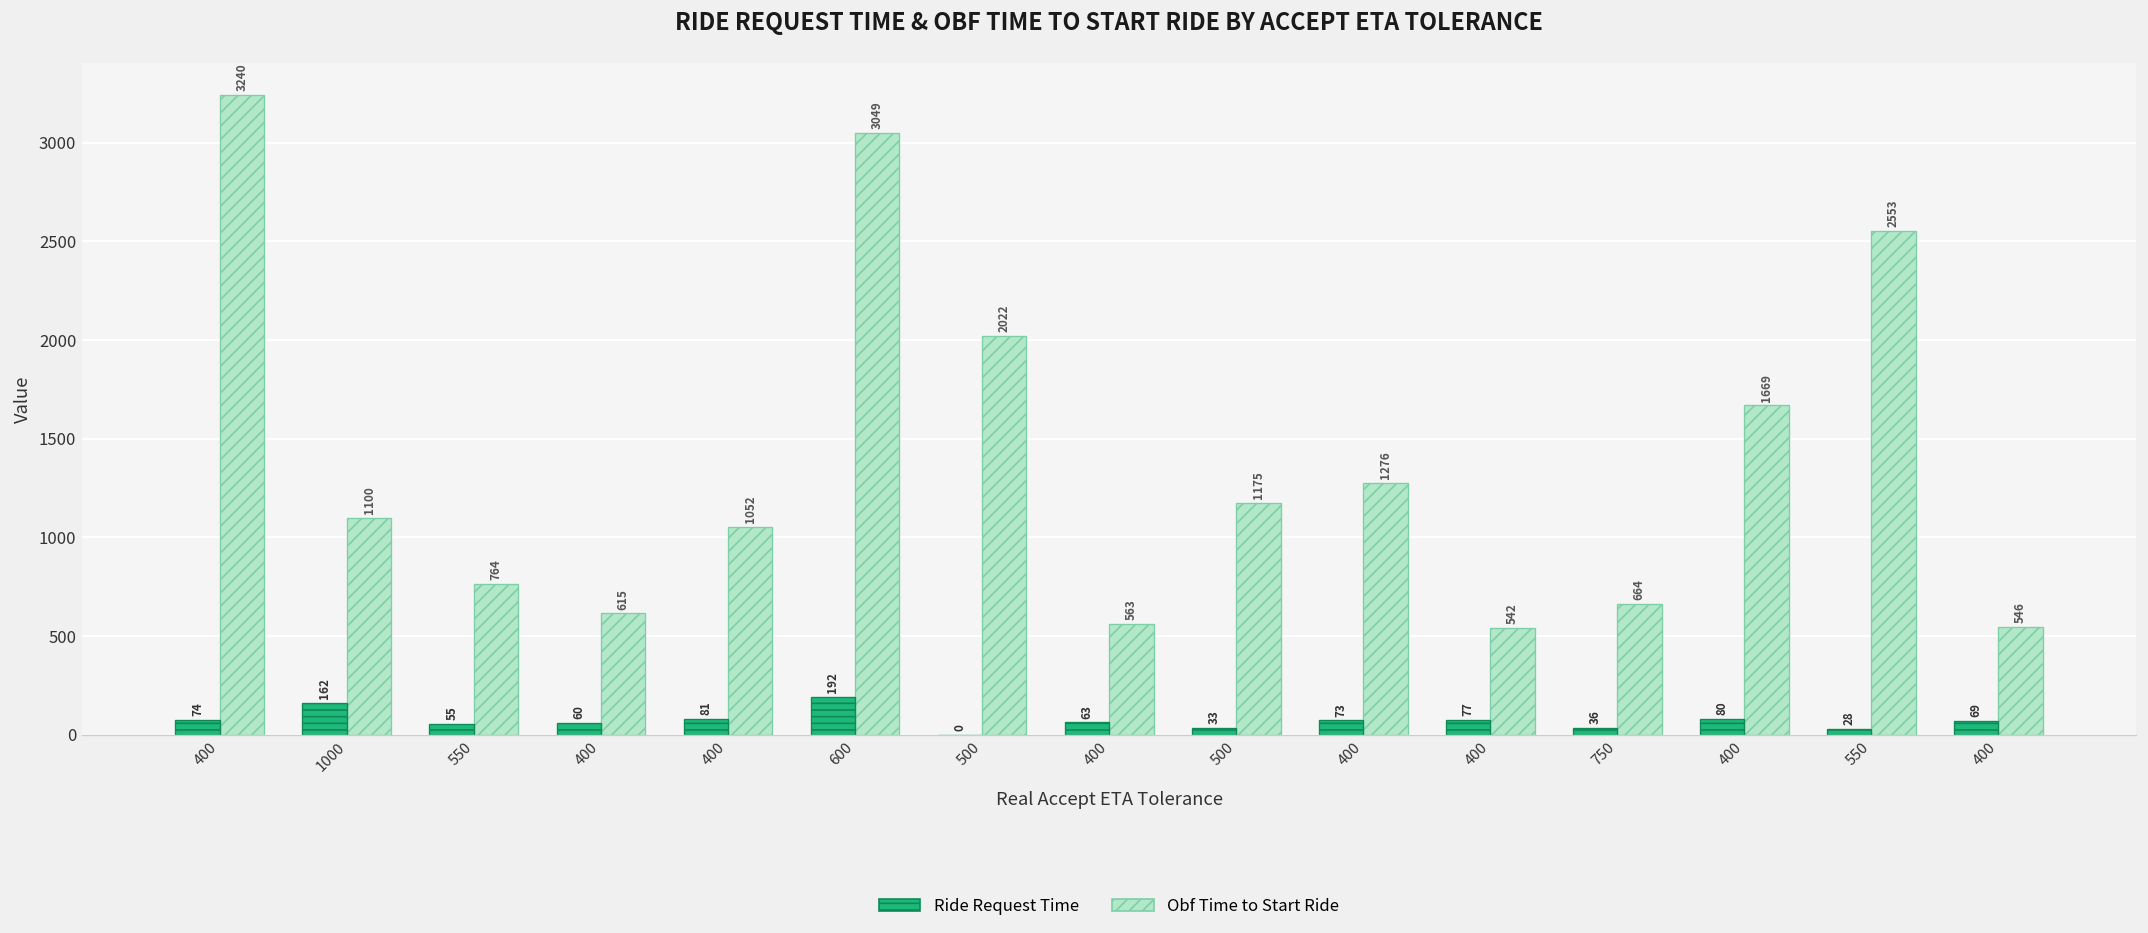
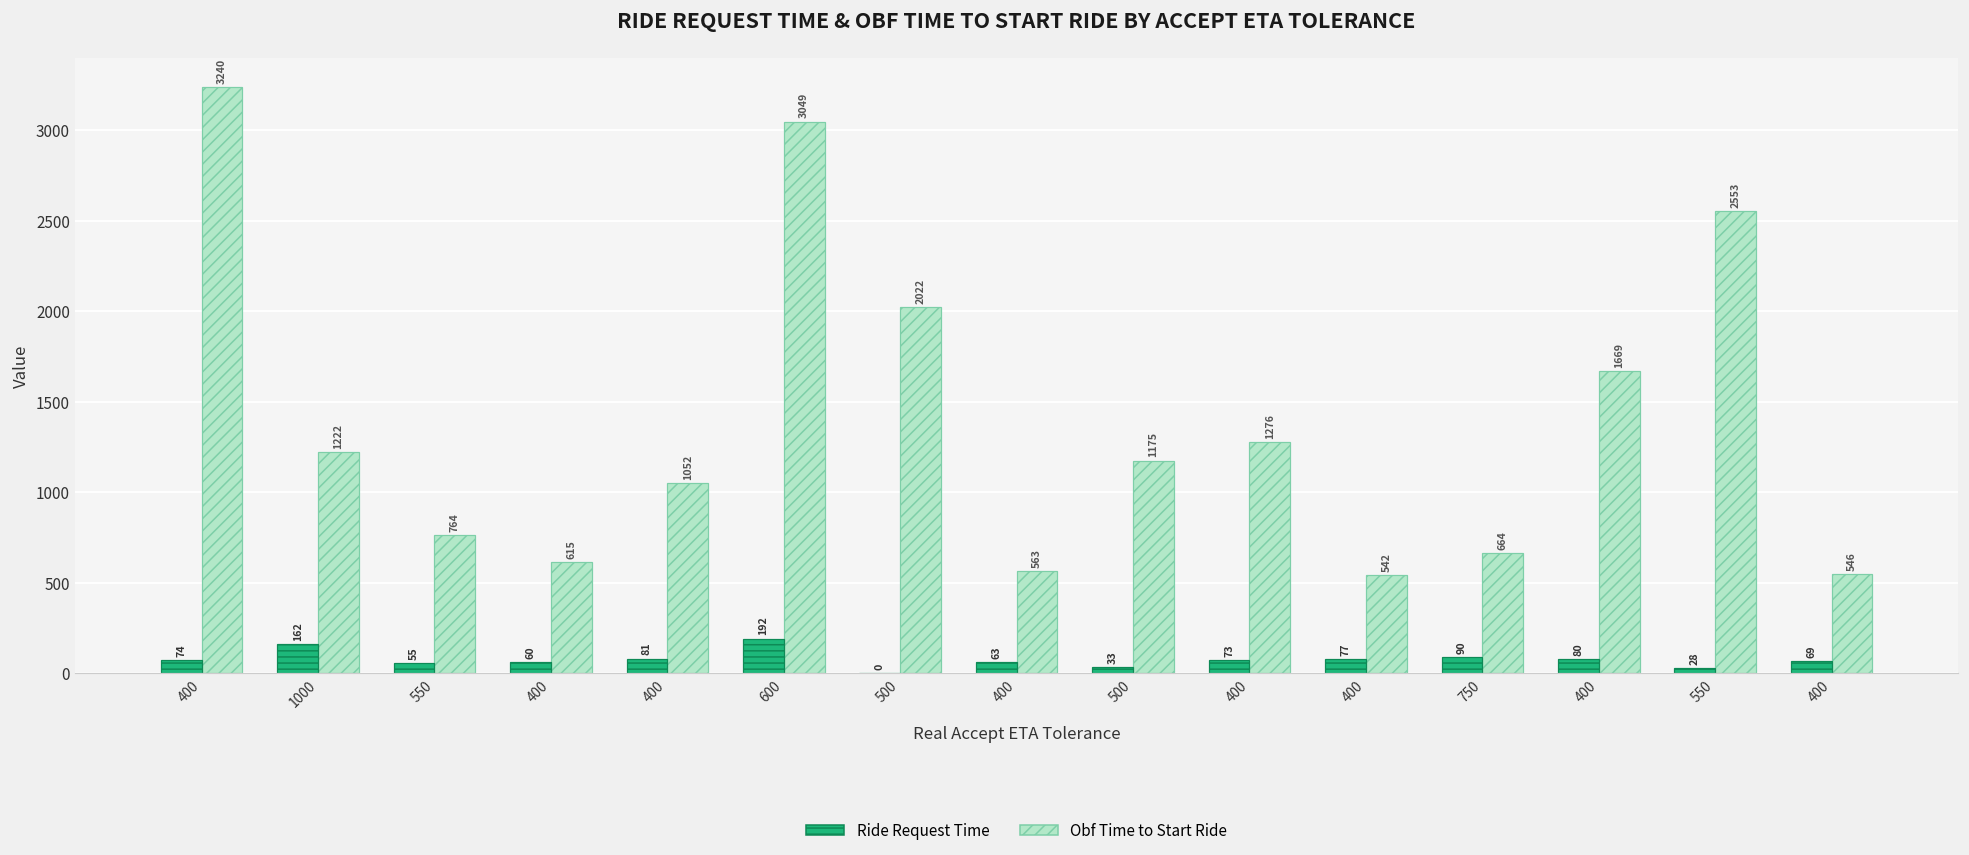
  {
    "Obf Time to Start Ride": {
-     "1000": 1100,
+     "1000": 1222,
      "600": 3049,
      "750": 664
    },
    "Ride Request Time": {
      "1000": 162,
      "600": 192,
-     "750": 36
+     "750": 90
    }
  }
